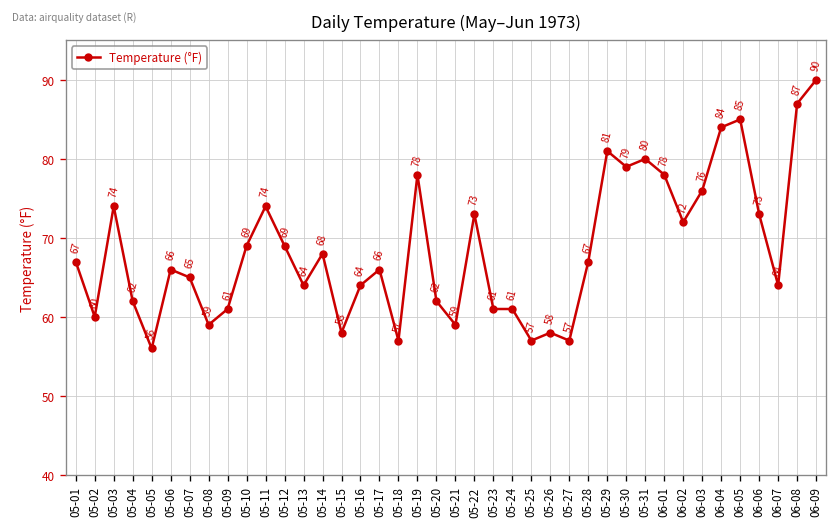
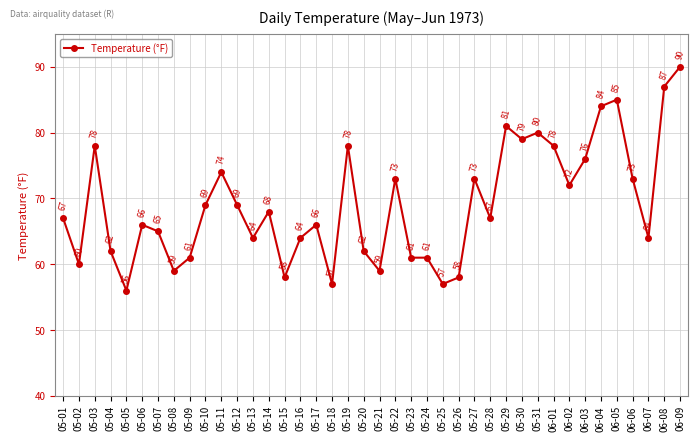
  {
    "05-01": 67,
    "05-02": 60,
-   "05-03": 74,
+   "05-03": 78,
    "05-04": 62,
    "05-05": 56,
    "05-06": 66,
    "05-07": 65,
    "05-08": 59,
    "05-09": 61,
    "05-10": 69,
    "05-11": 74,
    "05-12": 69,
    "05-13": 64,
    "05-14": 68,
    "05-15": 58,
    "05-16": 64,
    "05-17": 66,
    "05-18": 57,
    "05-19": 78,
    "05-20": 62,
    "05-21": 59,
    "05-22": 73,
    "05-23": 61,
    "05-24": 61,
    "05-25": 57,
    "05-26": 58,
-   "05-27": 57,
+   "05-27": 73,
    "05-28": 67,
    "05-29": 81,
    "05-30": 79,
    "05-31": 80,
    "06-01": 78,
    "06-02": 72,
    "06-03": 76,
    "06-04": 84,
    "06-05": 85,
    "06-06": 73,
    "06-07": 64,
    "06-08": 87,
    "06-09": 90
  }
